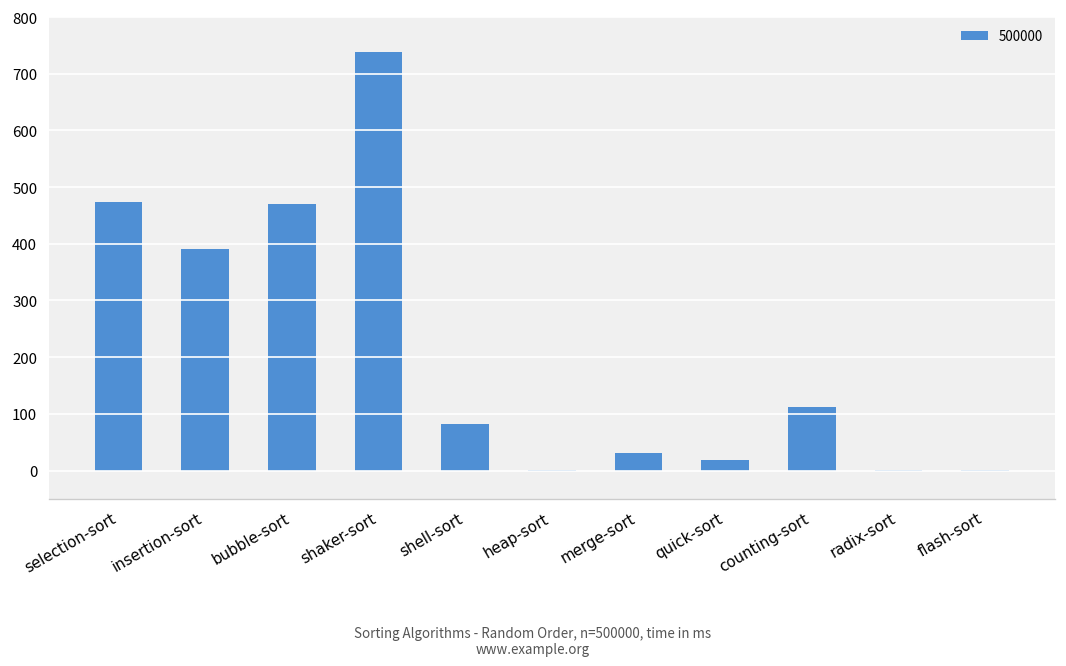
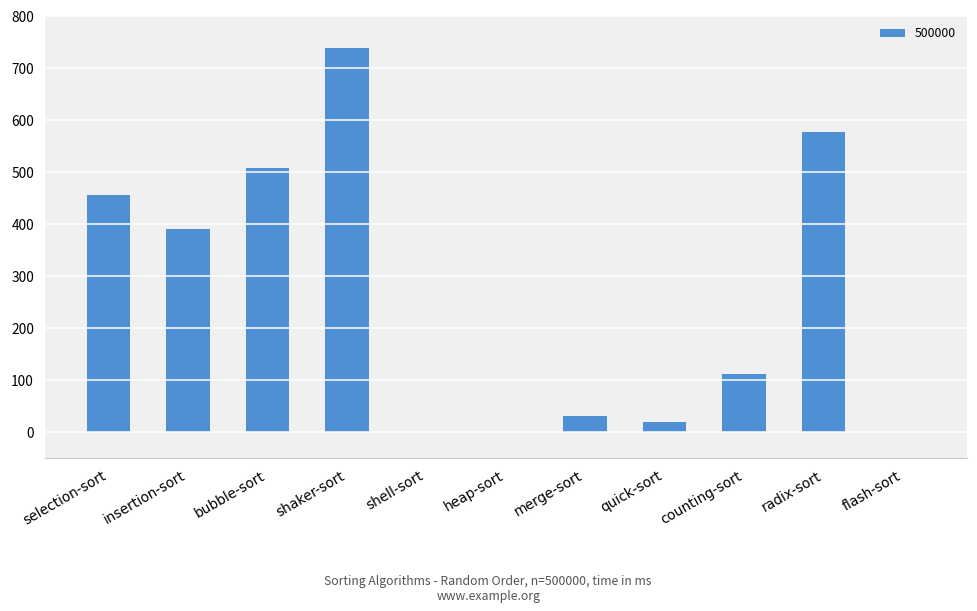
  {
-   "selection-sort": 470,
+   "selection-sort": 460,
    "insertion-sort": 390,
-   "bubble-sort": 470,
+   "bubble-sort": 510,
    "shaker-sort": 740,
-   "shell-sort": 80,
+   "shell-sort": 0,
    "merge-sort": 30,
    "quick-sort": 20,
    "counting-sort": 110,
-   "radix-sort": 0
+   "radix-sort": 580
  }
